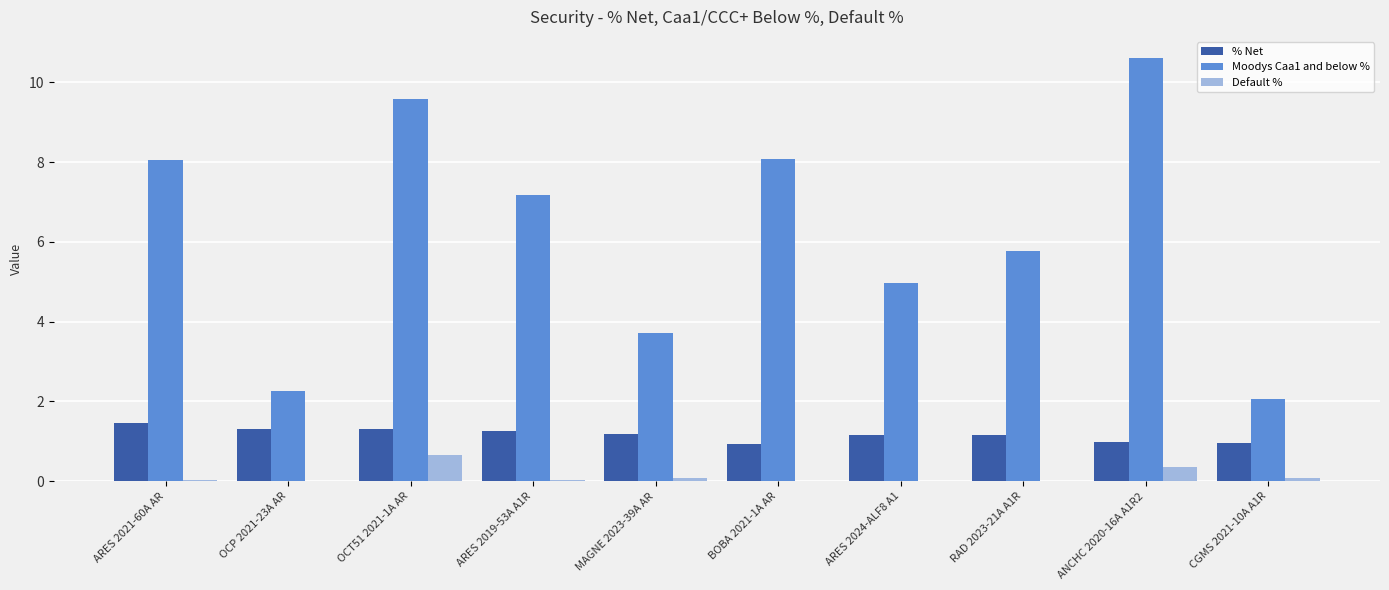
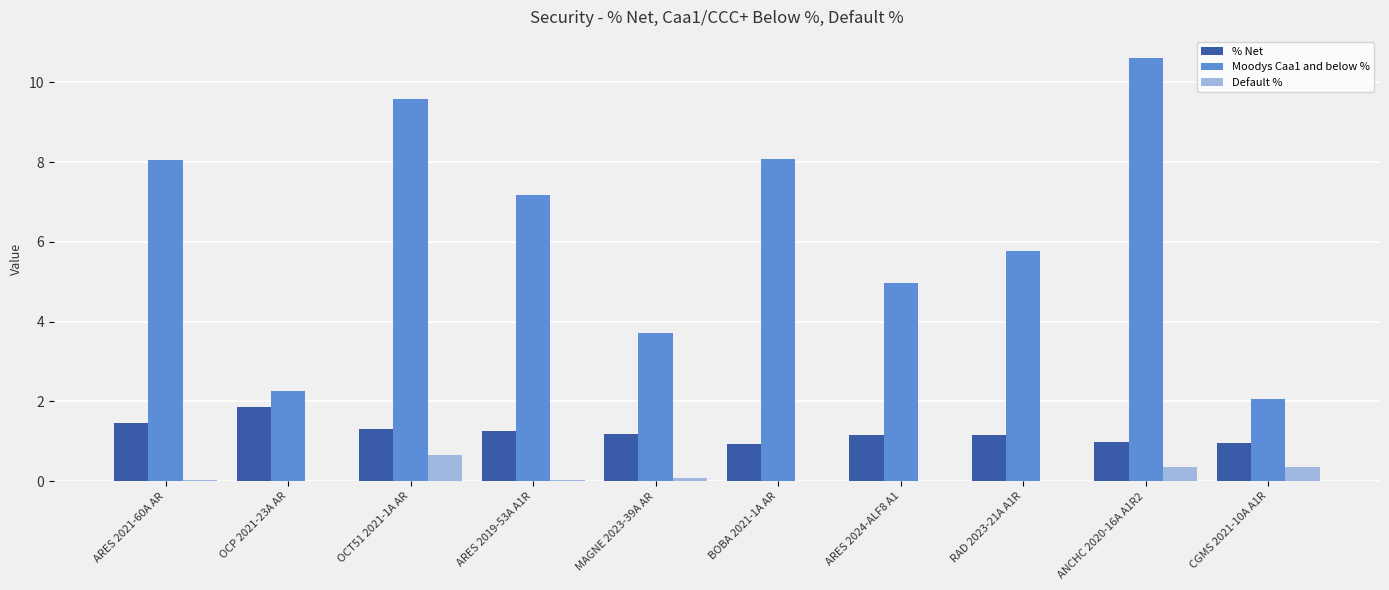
  {
    "% Net": {
      "ARES 2021-60A AR": 1.5,
-     "OCP 2021-23A AR": 1.3,
+     "OCP 2021-23A AR": 1.9,
      "OCT51 2021-1A AR": 1.3,
      "ARES 2019-53A A1R": 1.3,
      "MAGNE 2023-39A AR": 1.2,
      "BOBA 2021-1A AR": 0.9,
      "ARES 2024-ALF8 A1": 1.2,
      "RAD 2023-21A A1R": 1.2,
      "ANCHC 2020-16A A1R2": 1.0,
      "CGMS 2021-10A A1R": 1.0
    },
    "Moodys Caa1 and below %": {
      "ARES 2021-60A AR": 8.1,
      "OCP 2021-23A AR": 2.3,
      "OCT51 2021-1A AR": 9.6,
      "ARES 2019-53A A1R": 7.2,
      "MAGNE 2023-39A AR": 3.7,
      "BOBA 2021-1A AR": 8.1,
      "ARES 2024-ALF8 A1": 5.0,
      "RAD 2023-21A A1R": 5.8,
      "ANCHC 2020-16A A1R2": 10.6,
      "CGMS 2021-10A A1R": 2.1
    },
    "Default %": {
      "OCP 2021-23A AR": 0.0,
      "OCT51 2021-1A AR": 0.7,
      "MAGNE 2023-39A AR": 0.1,
      "BOBA 2021-1A AR": 0.0,
      "ARES 2024-ALF8 A1": 0.0,
      "RAD 2023-21A A1R": 0.0,
      "ANCHC 2020-16A A1R2": 0.4,
-     "CGMS 2021-10A A1R": 0.1
+     "CGMS 2021-10A A1R": 0.4
    }
  }
